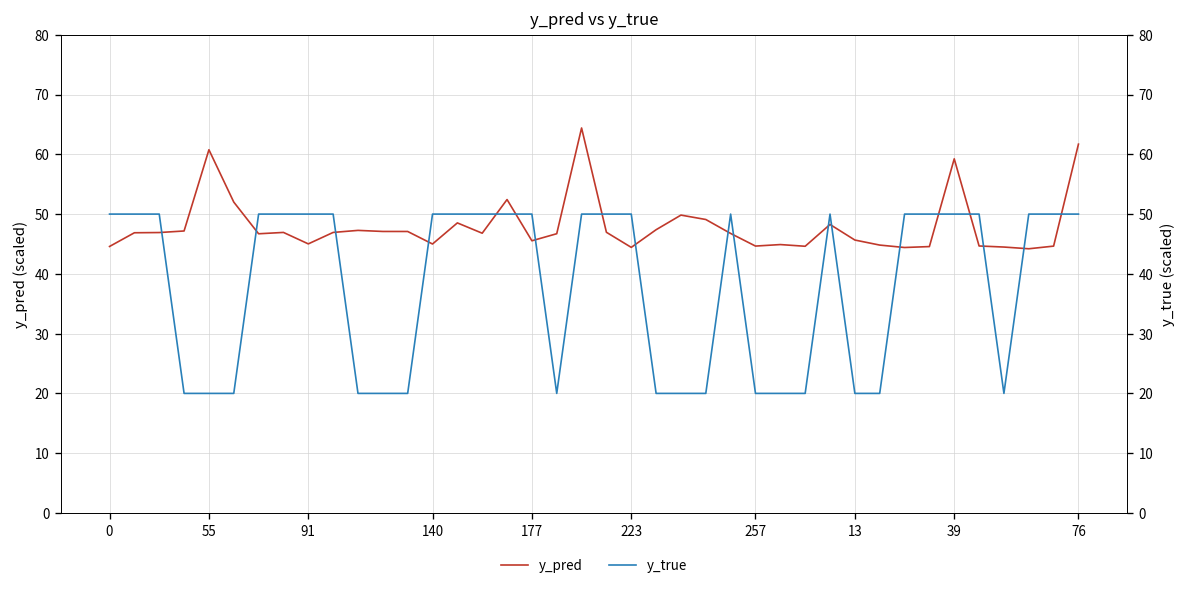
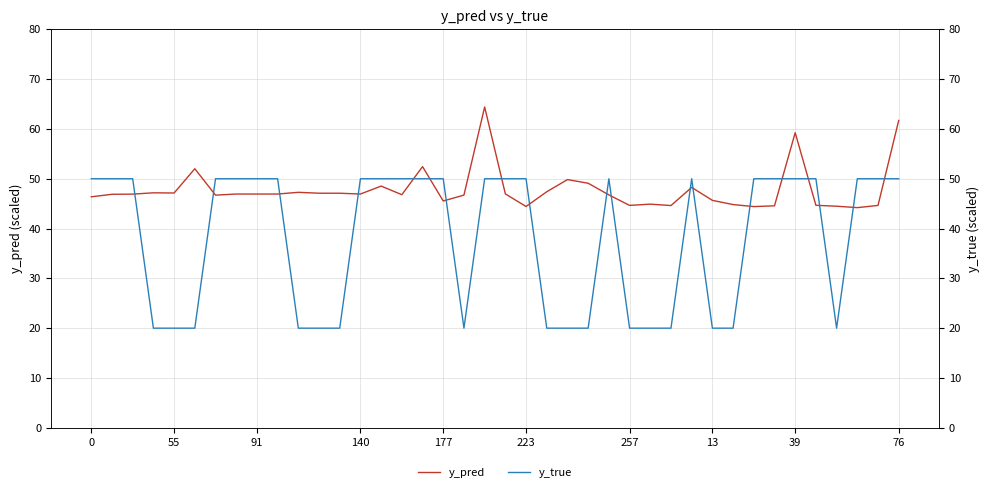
  {
    "y_pred": {
-     "0": 45,
-     "55": 61,
-     "91": 45,
-     "140": 45,
+     "0": 46,
+     "55": 47,
+     "91": 47,
+     "140": 47,
      "177": 46,
      "223": 44,
      "257": 45,
      "13": 46,
      "39": 59,
      "76": 62
    },
    "y_true": {
      "0": 50,
      "55": 20,
      "91": 50,
      "140": 50,
      "177": 50,
      "223": 50,
      "257": 20,
      "13": 20,
      "39": 50,
      "76": 50
    }
  }
